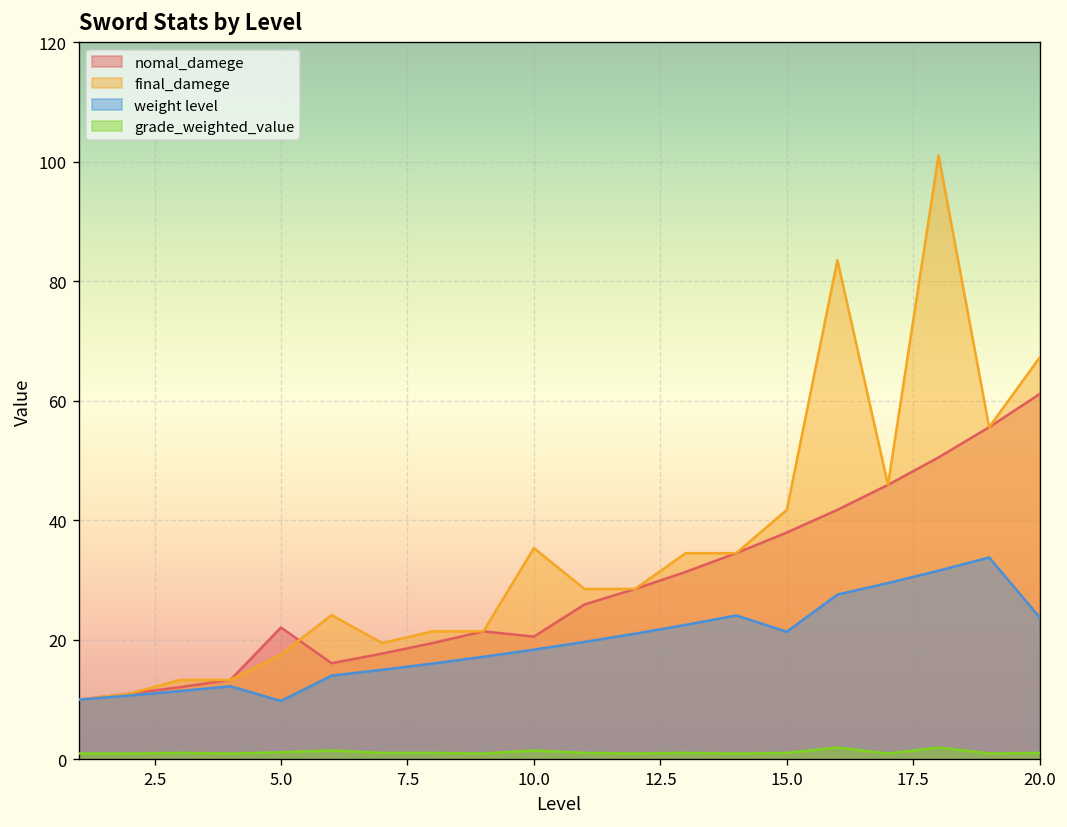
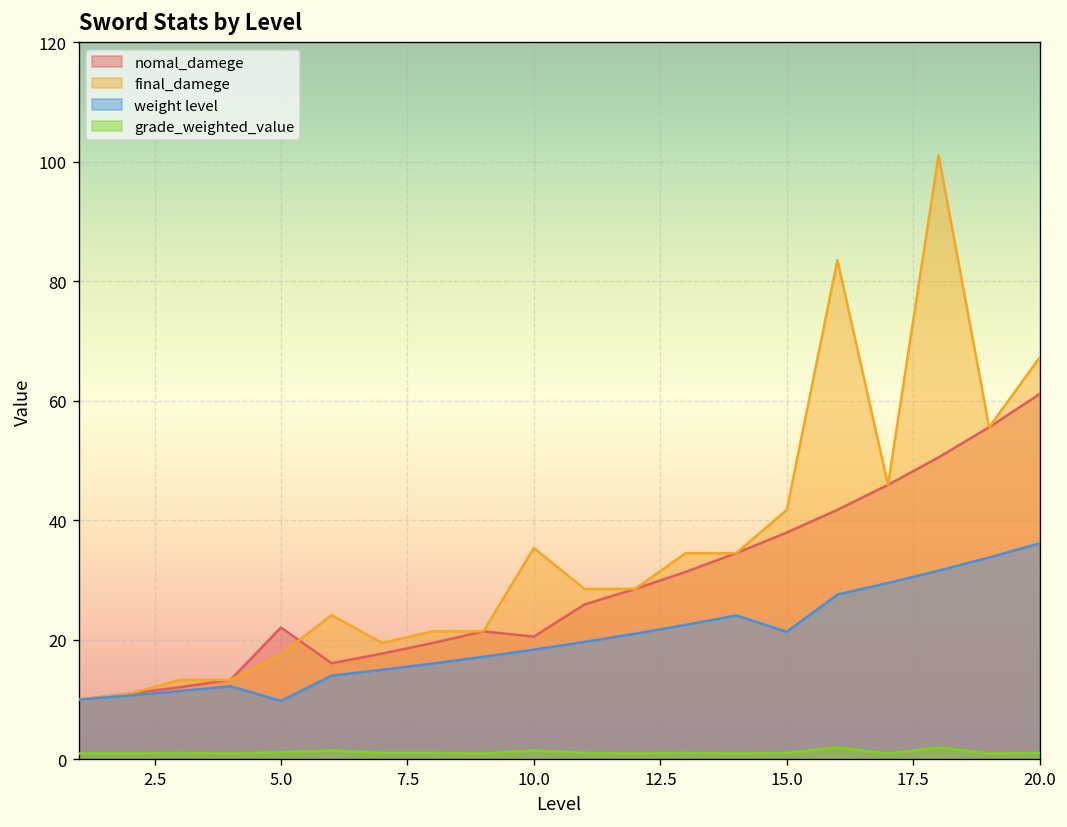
  {
    "nomal_damege": {
      "5.0": 22,
      "10.0": 21,
      "15.0": 38,
      "20.0": 61
    },
    "final_damege": {
      "5.0": 18,
      "10.0": 35,
      "15.0": 42,
      "20.0": 67
    },
    "weight level": {
      "5.0": 10,
      "10.0": 18,
      "15.0": 21,
-     "20.0": 24
+     "20.0": 36
    },
    "grade_weighted_value": {
      "5.0": 1,
      "10.0": 2,
      "15.0": 1,
      "20.0": 1
    }
  }
